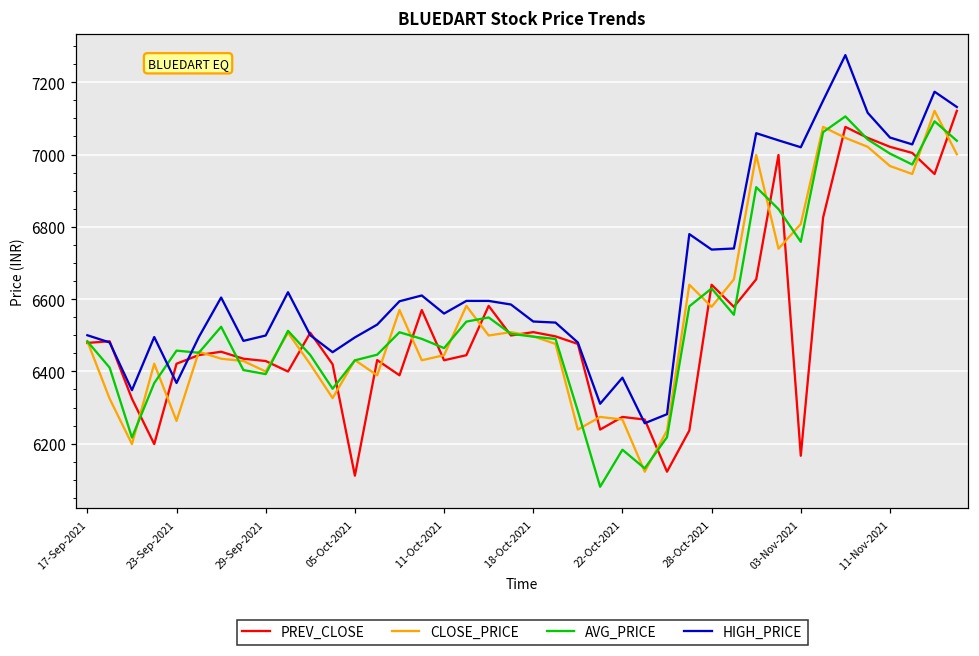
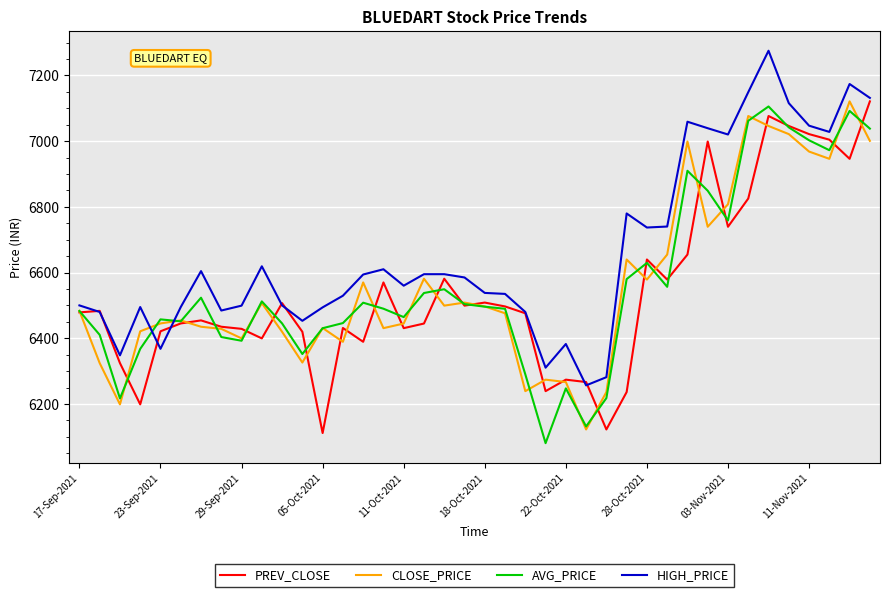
  {
    "PREV_CLOSE": {
      "23-Sep-2021": 6420,
      "29-Sep-2021": 6430,
      "05-Oct-2021": 6110,
      "11-Oct-2021": 6430,
      "18-Oct-2021": 6510,
      "28-Oct-2021": 6640,
-     "03-Nov-2021": 6170,
+     "03-Nov-2021": 6740,
      "11-Nov-2021": 7020
    },
    "CLOSE_PRICE": {
-     "23-Sep-2021": 6260,
+     "23-Sep-2021": 6450,
      "11-Oct-2021": 6440,
      "28-Oct-2021": 6580,
      "03-Nov-2021": 6810,
      "11-Nov-2021": 6970
    },
    "AVG_PRICE": {
      "23-Sep-2021": 6460,
      "11-Oct-2021": 6460,
-     "22-Oct-2021": 6180,
+     "22-Oct-2021": 6250,
      "28-Oct-2021": 6630,
      "03-Nov-2021": 6760,
      "11-Nov-2021": 7000
    },
    "HIGH_PRICE": {
      "17-Sep-2021": 6500,
      "23-Sep-2021": 6370,
      "29-Sep-2021": 6500,
      "05-Oct-2021": 6490,
      "11-Oct-2021": 6560,
      "18-Oct-2021": 6540,
      "22-Oct-2021": 6380,
      "28-Oct-2021": 6740,
      "03-Nov-2021": 7020,
      "11-Nov-2021": 7050
    }
  }
